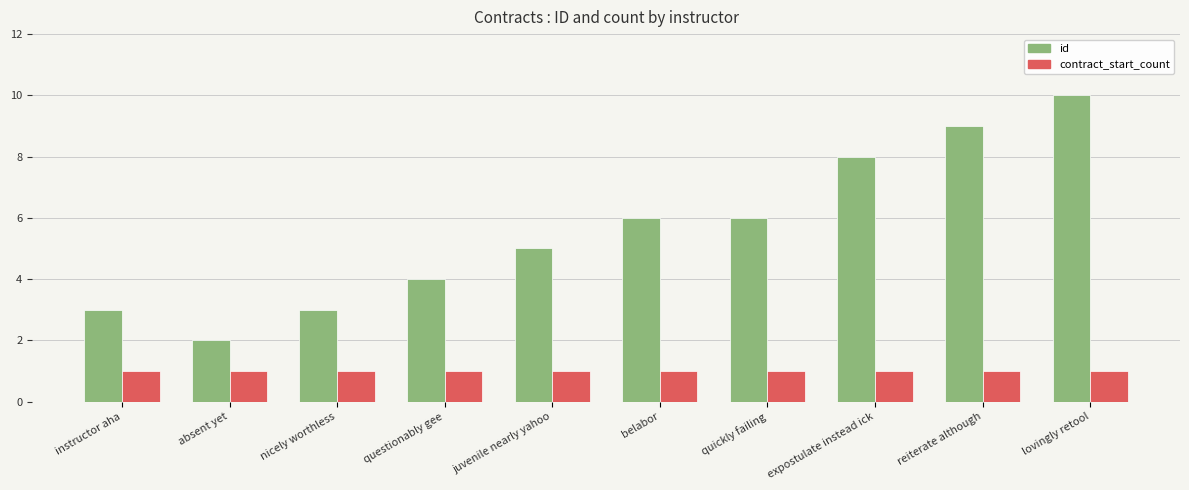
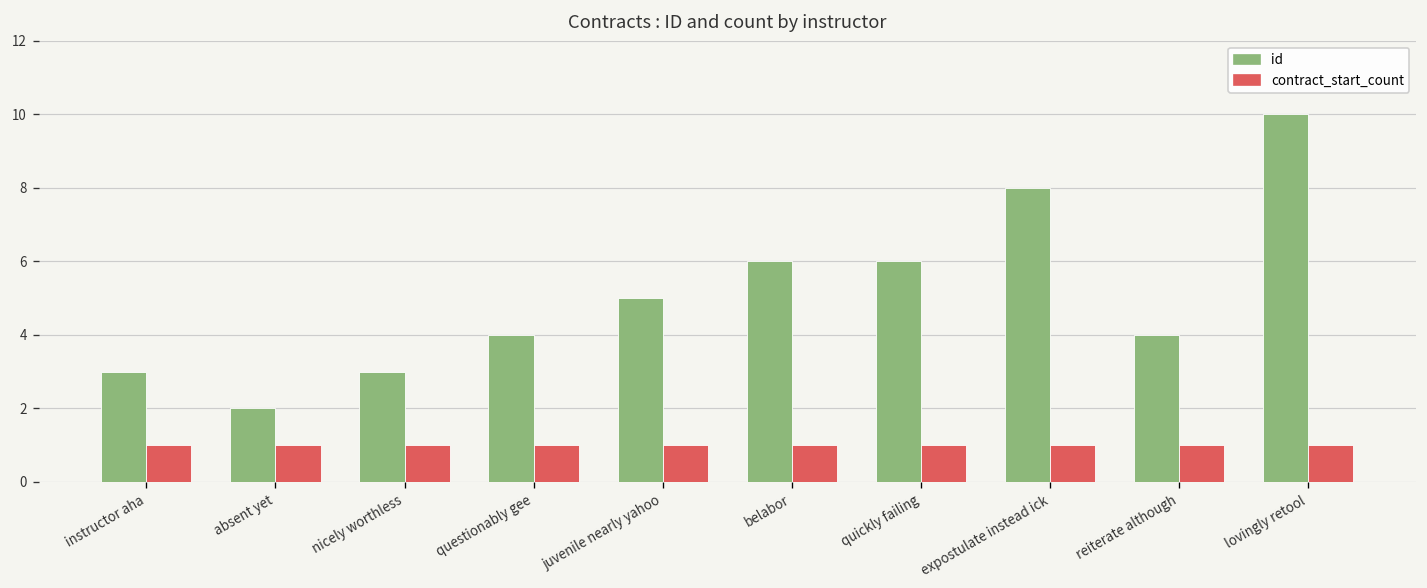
  {
    "id": {
      "instructor aha": 3,
      "absent yet": 2,
      "nicely worthless": 3,
      "questionably gee": 4,
      "juvenile nearly yahoo": 5,
      "belabor": 6,
      "quickly failing": 6,
      "expostulate instead ick": 8,
-     "reiterate although": 9,
+     "reiterate although": 4,
      "lovingly retool": 10
    },
    "contract_start_count": {
      "instructor aha": 1,
      "absent yet": 1,
      "nicely worthless": 1,
      "questionably gee": 1,
      "juvenile nearly yahoo": 1,
      "belabor": 1,
      "quickly failing": 1,
      "expostulate instead ick": 1,
      "reiterate although": 1,
      "lovingly retool": 1
    }
  }
